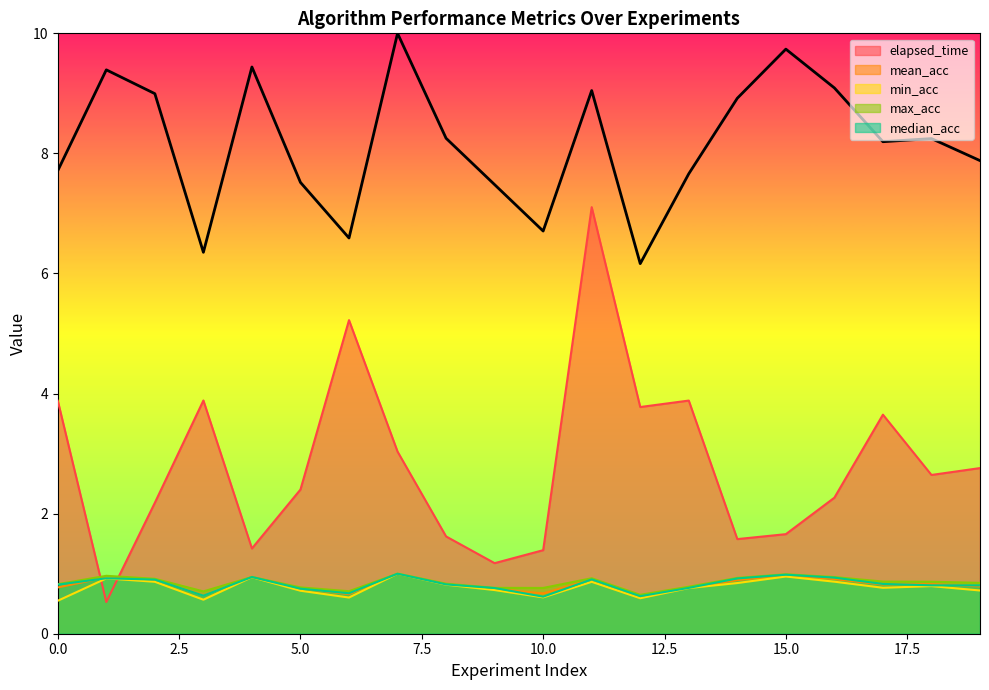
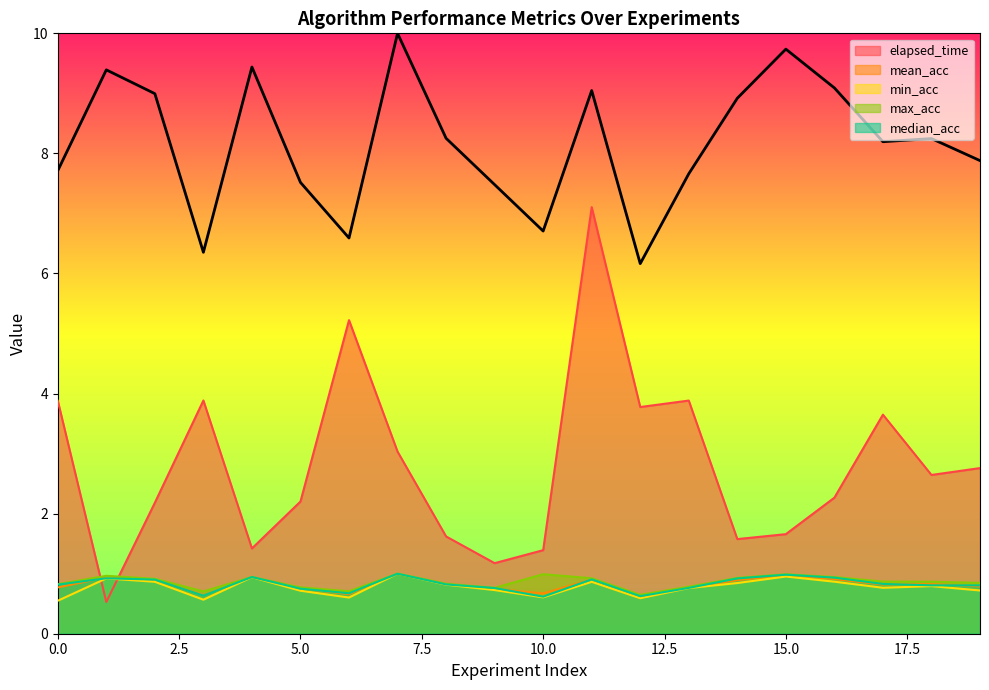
  {
    "elapsed_time": {
      "0.0": 3.9,
-     "5.0": 2.4,
+     "5.0": 2.2,
      "10.0": 1.4,
      "15.0": 1.7
    },
    "mean_acc": {
      "0.0": 0.8,
      "10.0": 0.7
    },
    "min_acc": {
      "0.0": 0.5
    },
    "max_acc": {
-     "10.0": 0.8
+     "10.0": 1.0
    }
  }
